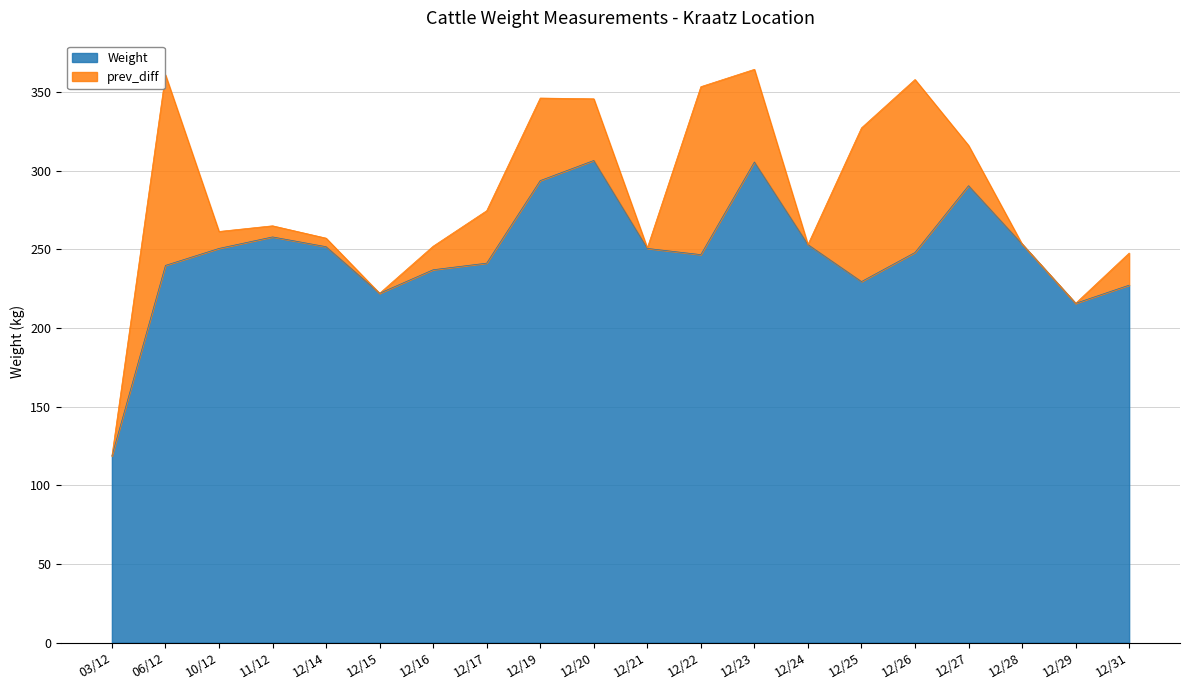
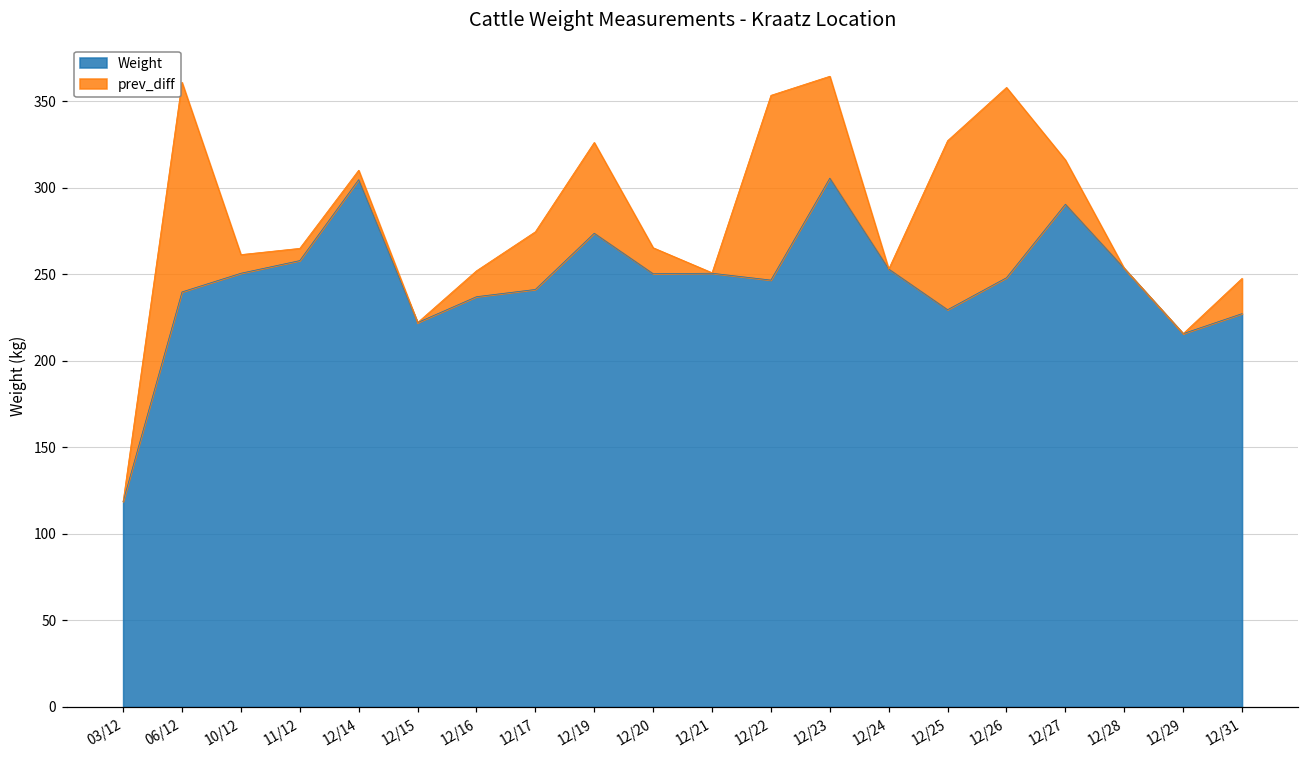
  {
    "Weight": {
      "06/12": 240,
      "10/12": 251,
      "11/12": 258,
-     "12/14": 252,
+     "12/14": 305,
      "12/16": 237,
      "12/17": 241,
-     "12/19": 294,
-     "12/20": 307,
+     "12/19": 274,
+     "12/20": 250,
      "12/22": 247,
      "12/23": 306,
      "12/25": 230,
      "12/26": 248,
      "12/27": 291,
      "12/31": 227
    },
    "prev_diff": {
      "06/12": 121,
      "10/12": 11,
      "11/12": 7,
      "12/14": 5,
      "12/16": 15,
      "12/17": 33,
      "12/19": 53,
-     "12/20": 39,
+     "12/20": 15,
      "12/22": 107,
      "12/23": 59,
      "12/25": 98,
      "12/26": 110,
      "12/27": 26,
      "12/31": 20
    }
  }
